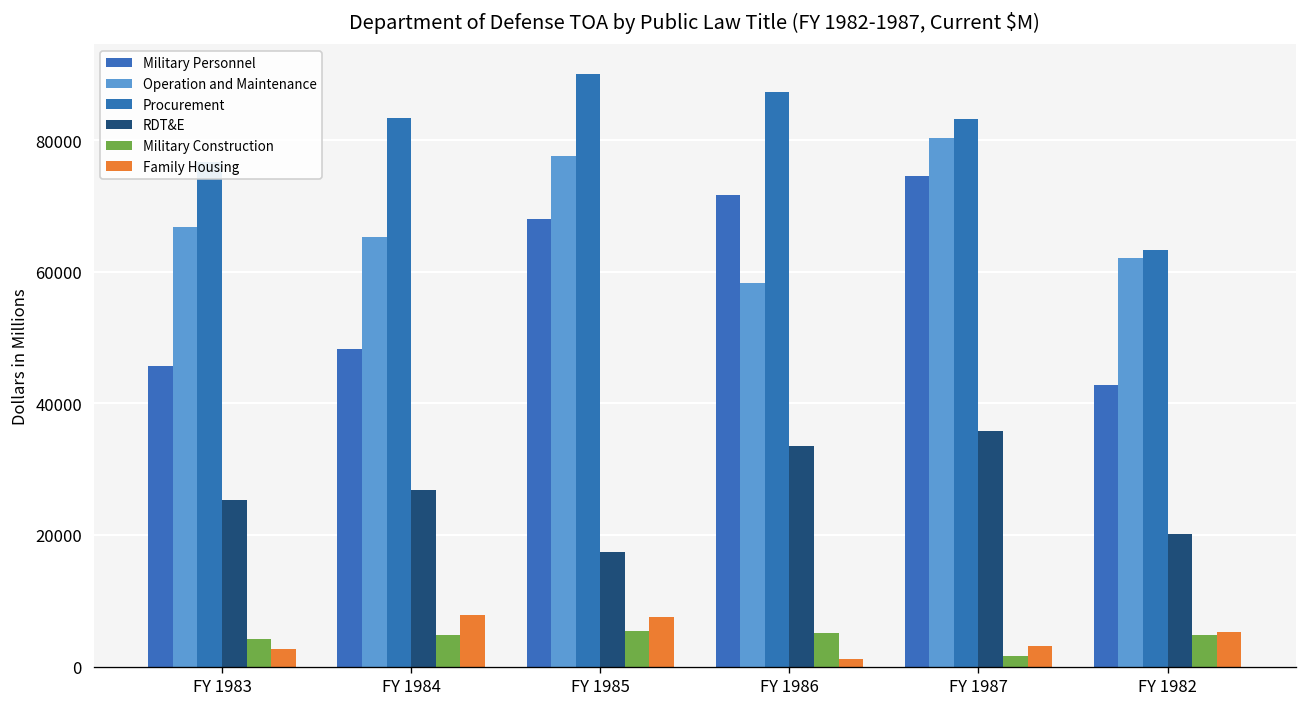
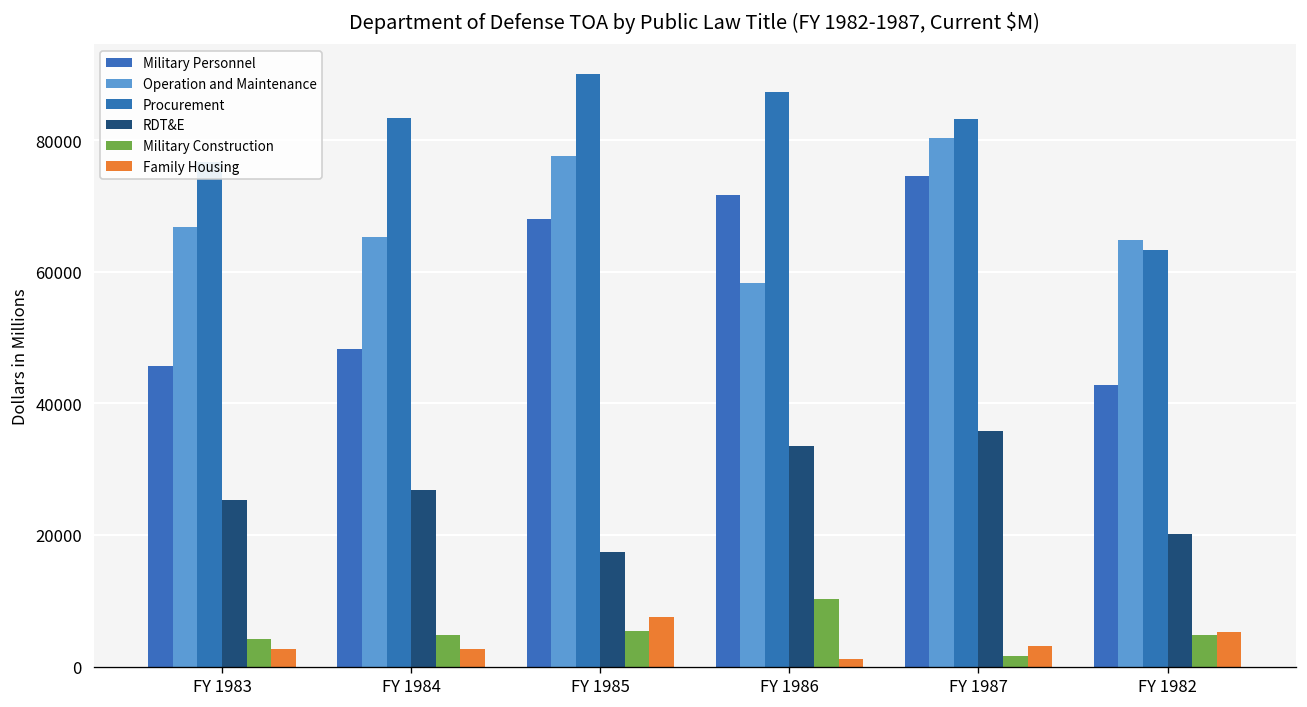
  {
    "Operation and Maintenance": {
      "FY 1983": 67000,
      "FY 1984": 65000,
      "FY 1985": 78000,
      "FY 1986": 58000,
      "FY 1987": 80000,
-     "FY 1982": 62000
+     "FY 1982": 65000
    },
    "RDT&E": {
      "FY 1983": 25000,
      "FY 1984": 27000,
      "FY 1985": 17000,
      "FY 1986": 33000,
      "FY 1987": 36000,
      "FY 1982": 20000
    },
    "Military Construction": {
      "FY 1983": 4000,
      "FY 1984": 5000,
      "FY 1985": 5000,
-     "FY 1986": 5000,
+     "FY 1986": 10000,
      "FY 1987": 2000,
      "FY 1982": 5000
    },
    "Family Housing": {
      "FY 1983": 3000,
-     "FY 1984": 8000,
+     "FY 1984": 3000,
      "FY 1985": 7000,
      "FY 1986": 1000,
      "FY 1987": 3000,
      "FY 1982": 5000
    }
  }
